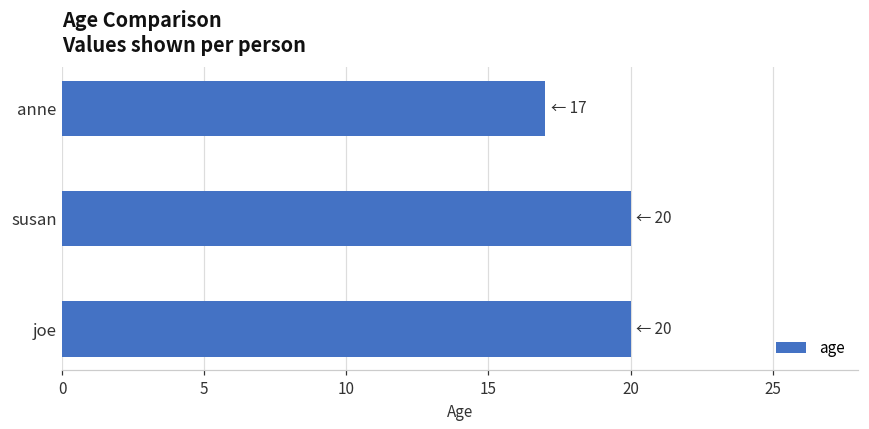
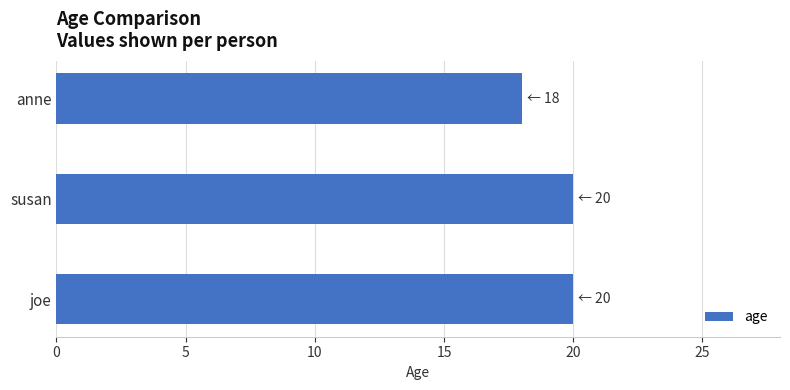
  {
-   "anne": 17,
+   "anne": 18,
    "susan": 20,
    "joe": 20
  }
